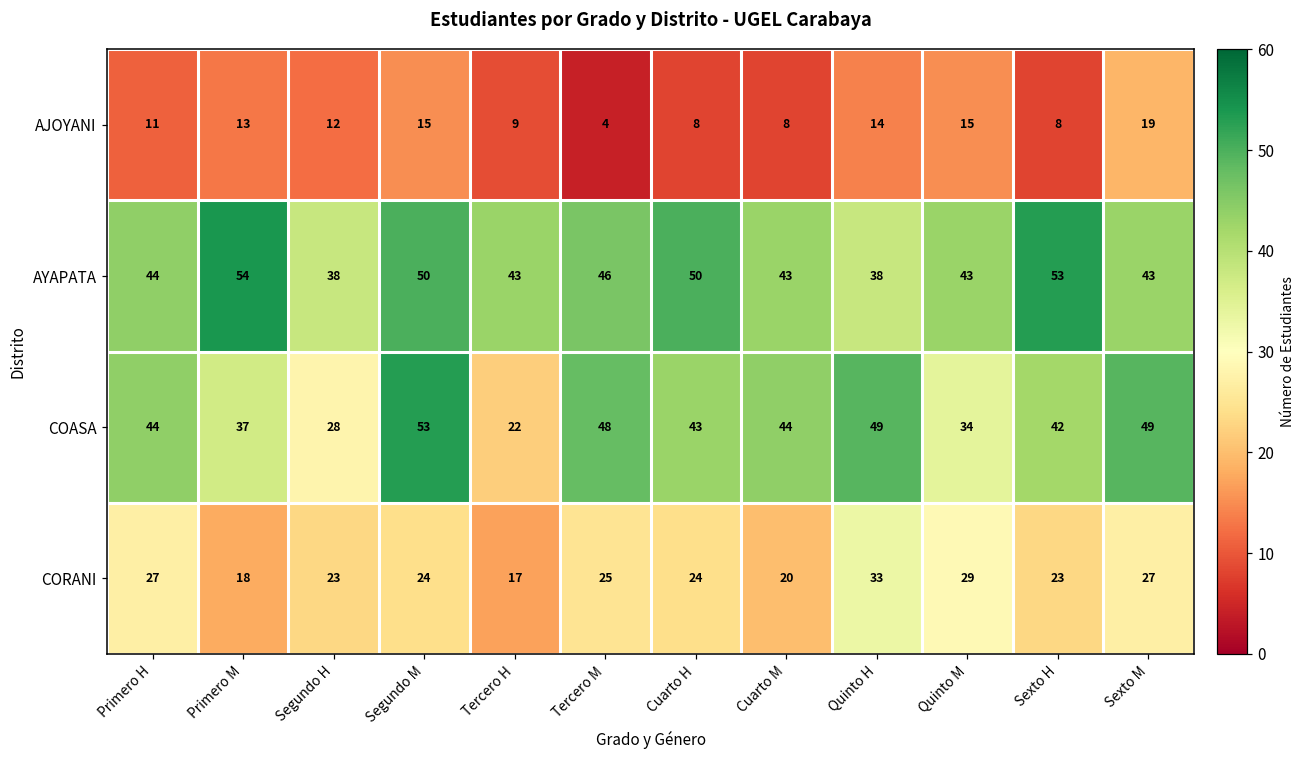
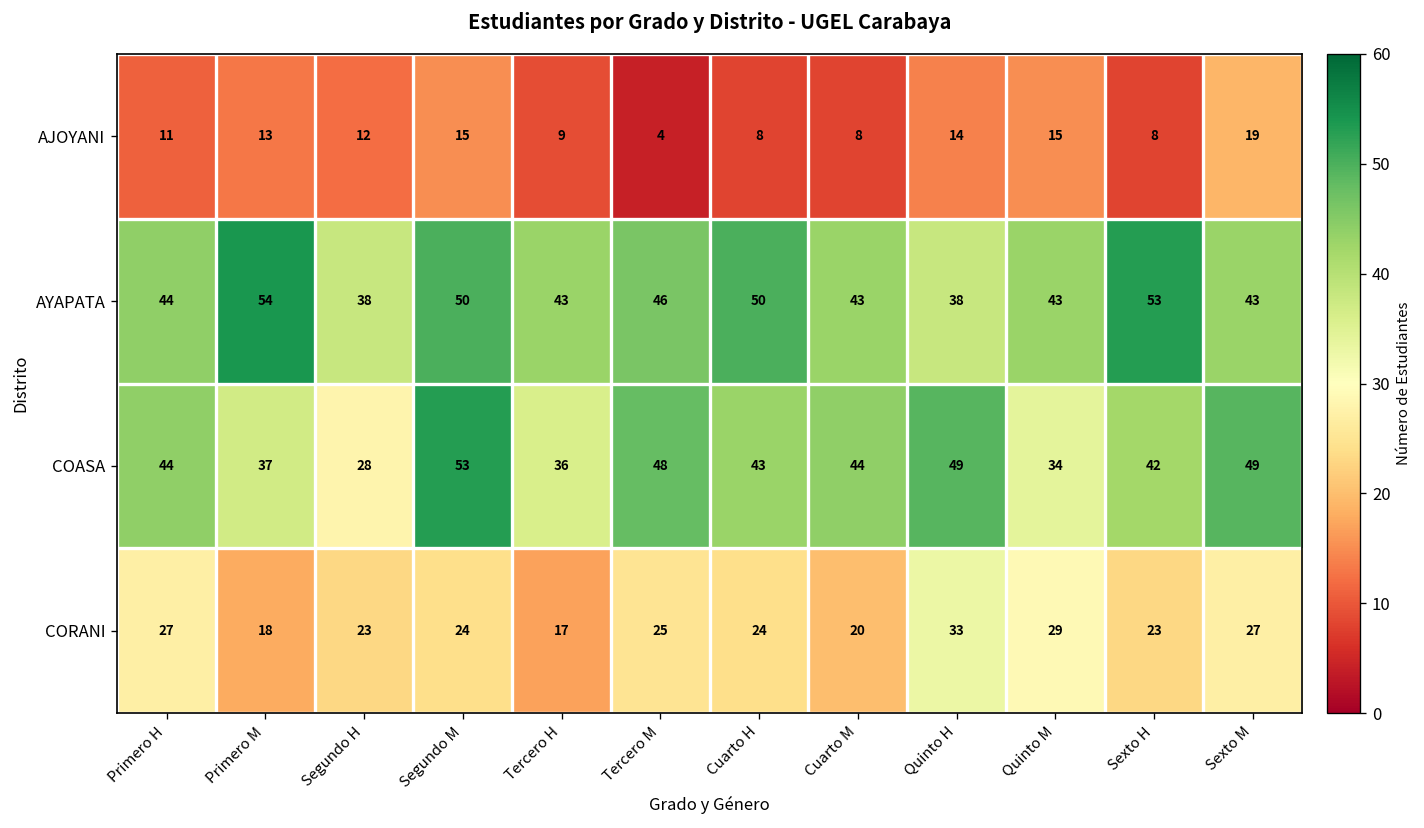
  {
    "AJOYANI": {
      "Primero H": 11,
      "Primero M": 13,
      "Segundo H": 12,
      "Segundo M": 15,
      "Tercero H": 9,
      "Tercero M": 4,
      "Cuarto H": 8,
      "Cuarto M": 8,
      "Quinto H": 14,
      "Quinto M": 15,
      "Sexto H": 8,
      "Sexto M": 19
    },
    "AYAPATA": {
      "Primero H": 44,
      "Primero M": 54,
      "Segundo H": 38,
      "Segundo M": 50,
      "Tercero H": 43,
      "Tercero M": 46,
      "Cuarto H": 50,
      "Cuarto M": 43,
      "Quinto H": 38,
      "Quinto M": 43,
      "Sexto H": 53,
      "Sexto M": 43
    },
    "COASA": {
      "Primero H": 44,
      "Primero M": 37,
      "Segundo H": 28,
      "Segundo M": 53,
-     "Tercero H": 22,
+     "Tercero H": 36,
      "Tercero M": 48,
      "Cuarto H": 43,
      "Cuarto M": 44,
      "Quinto H": 49,
      "Quinto M": 34,
      "Sexto H": 42,
      "Sexto M": 49
    },
    "CORANI": {
      "Primero H": 27,
      "Primero M": 18,
      "Segundo H": 23,
      "Segundo M": 24,
      "Tercero H": 17,
      "Tercero M": 25,
      "Cuarto H": 24,
      "Cuarto M": 20,
      "Quinto H": 33,
      "Quinto M": 29,
      "Sexto H": 23,
      "Sexto M": 27
    }
  }
